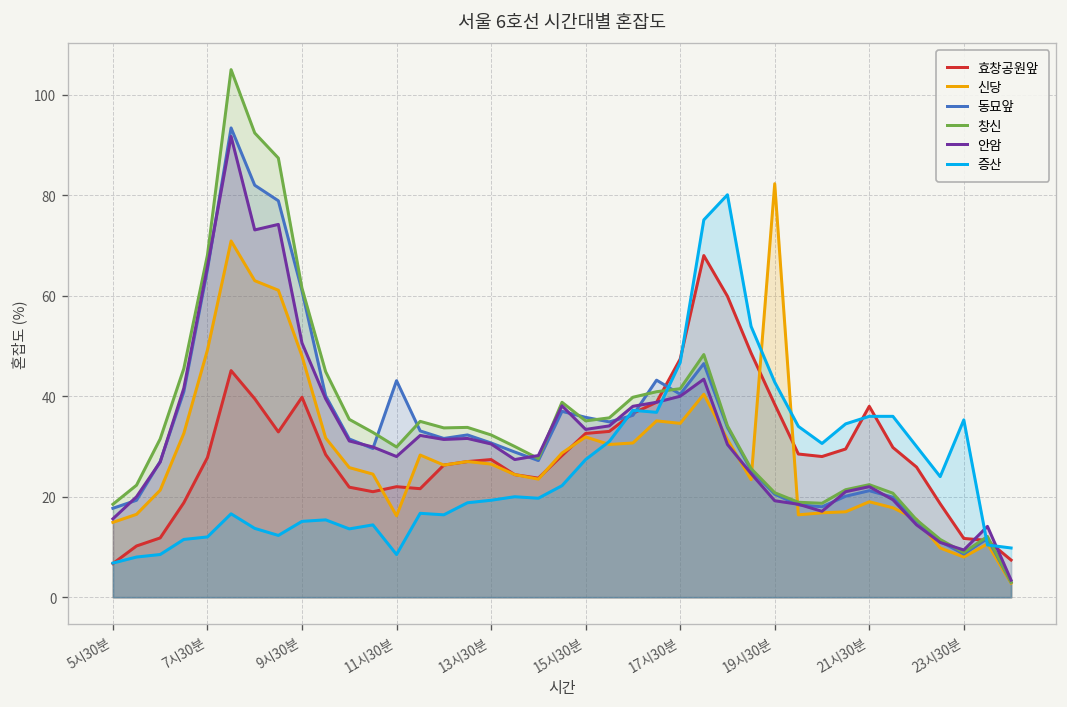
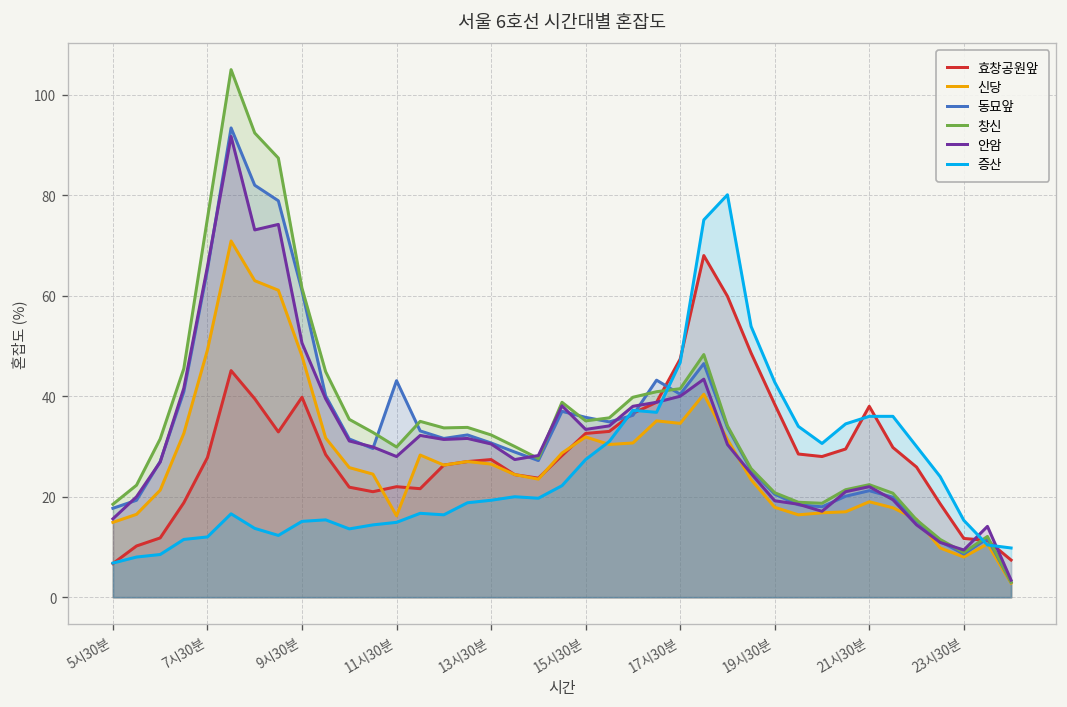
  {
    "효창공원앞": {
      "7시30분": 28,
      "9시30분": 40,
      "11시30분": 22,
      "13시30분": 27,
      "15시30분": 33,
      "17시30분": 47,
      "19시30분": 38,
      "21시30분": 38,
      "23시30분": 12
    },
    "신당": {
      "5시30분": 15,
      "7시30분": 49,
      "9시30분": 48,
      "11시30분": 16,
      "13시30분": 27,
      "15시30분": 32,
      "17시30분": 35,
-     "19시30분": 82,
+     "19시30분": 18,
      "21시30분": 19
    },
    "동묘앞": {
      "5시30분": 18,
      "11시30분": 43,
      "15시30분": 36,
      "21시30분": 21
    },
    "창신": {
      "5시30분": 19,
-     "7시30분": 68,
+     "7시30분": 75,
      "11시30분": 30,
      "13시30분": 32,
      "15시30분": 35,
      "17시30분": 42
    },
    "안암": {
      "5시30분": 16,
      "9시30분": 51,
      "11시30분": 28,
      "15시30분": 33,
      "19시30분": 19
    },
    "증산": {
      "7시30분": 12,
      "9시30분": 15,
-     "11시30분": 9,
+     "11시30분": 15,
      "13시30분": 19,
      "15시30분": 27,
      "17시30분": 47,
      "19시30분": 43,
      "21시30분": 36,
-     "23시30분": 35
+     "23시30분": 15
    }
  }
